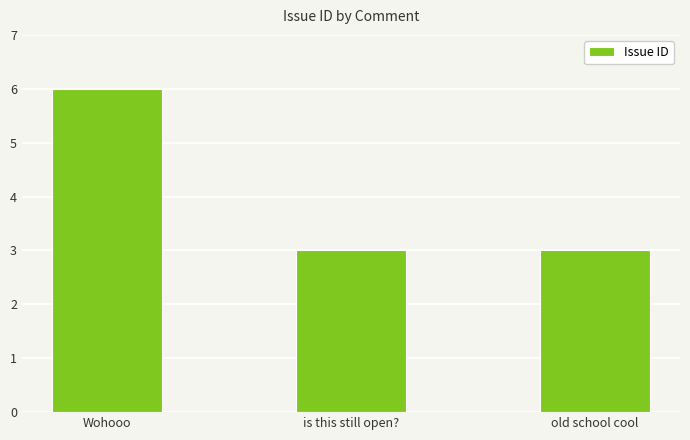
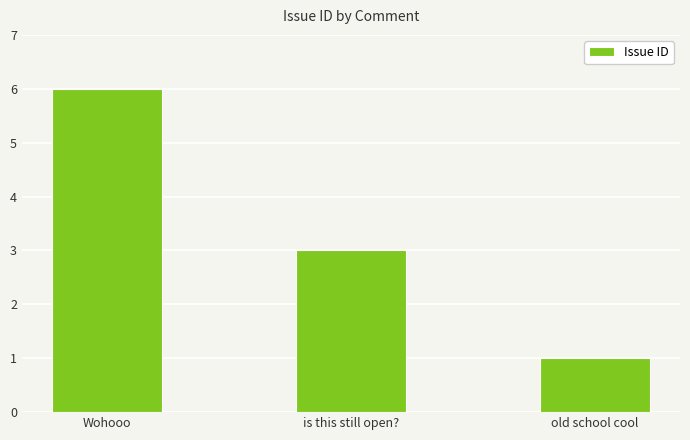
  {
    "Wohooo": 6,
    "is this still open?": 3,
-   "old school cool": 3
+   "old school cool": 1
  }
